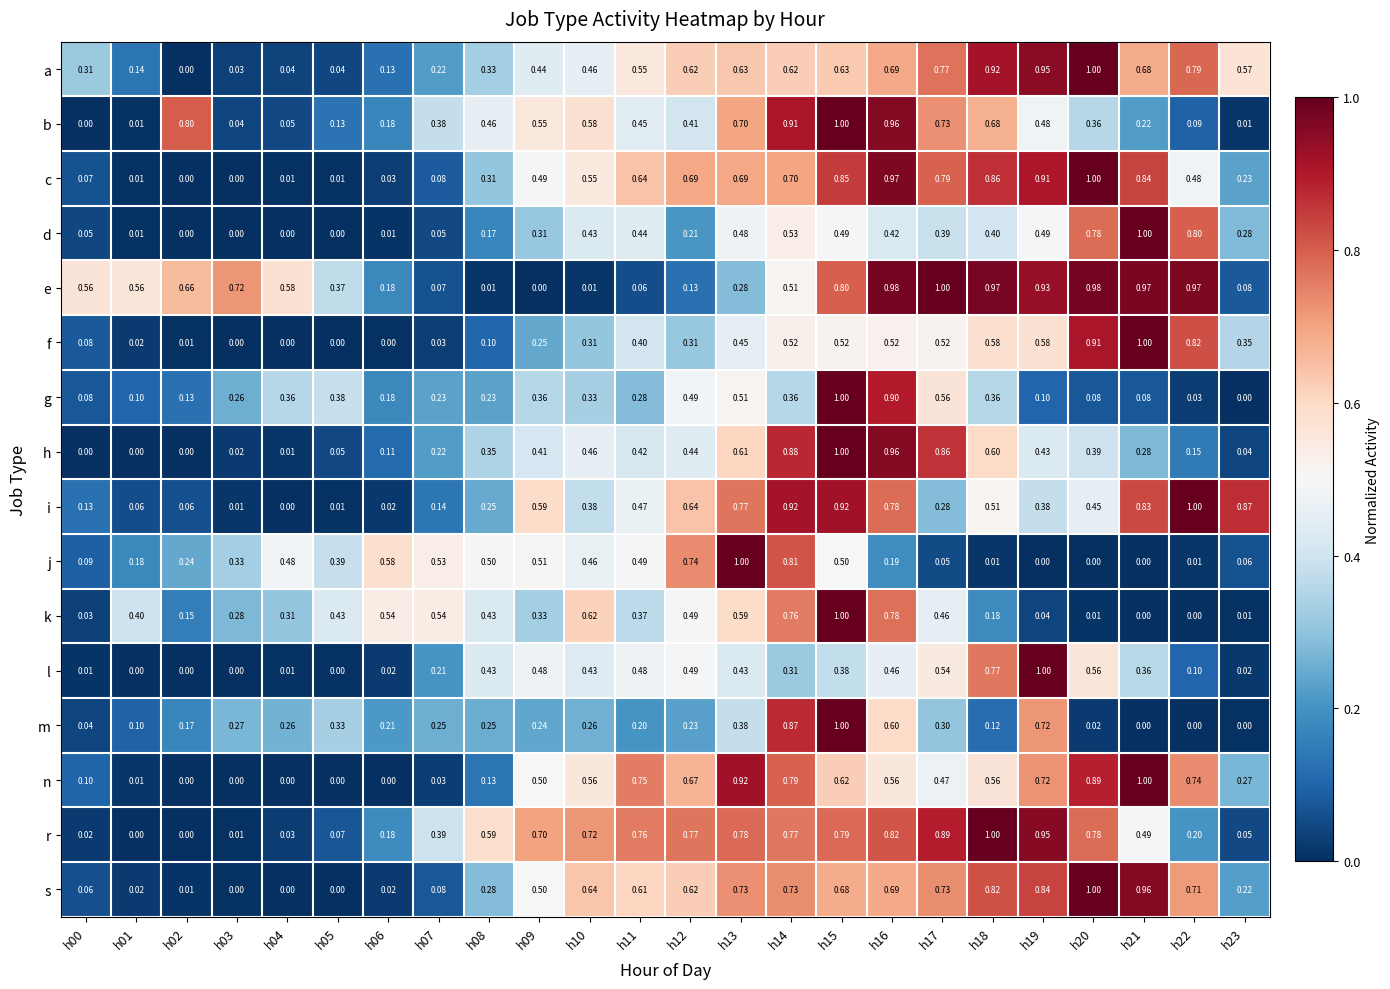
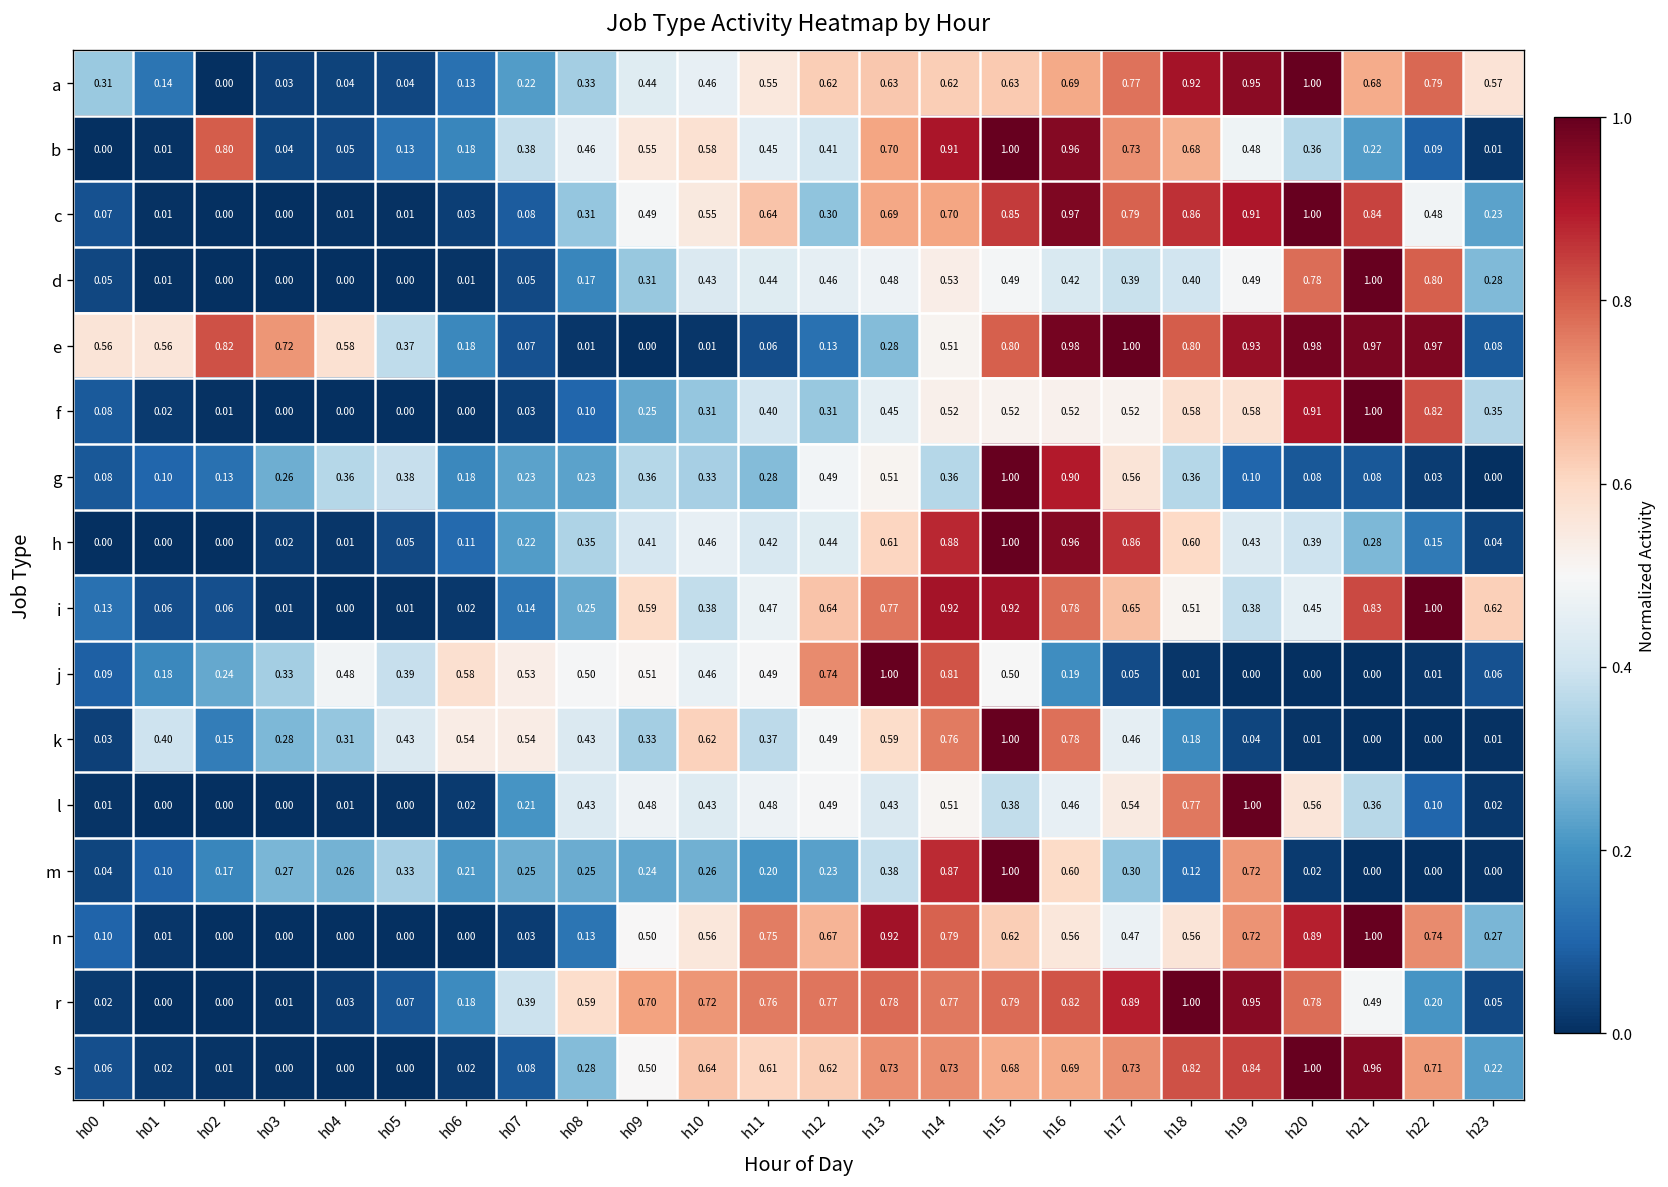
  {
    "c": {
      "h00": 0.07,
      "h01": 0.01,
      "h02": 0.00,
      "h03": 0.00,
      "h04": 0.01,
      "h05": 0.01,
      "h06": 0.03,
      "h07": 0.08,
      "h08": 0.31,
      "h09": 0.49,
      "h10": 0.55,
      "h11": 0.64,
-     "h12": 0.69,
+     "h12": 0.30,
      "h13": 0.69,
      "h14": 0.70,
      "h15": 0.85,
      "h16": 0.97,
      "h17": 0.79,
      "h18": 0.86,
      "h19": 0.91,
      "h20": 1.00,
      "h21": 0.84,
      "h22": 0.48,
      "h23": 0.23
    },
    "d": {
      "h00": 0.05,
      "h01": 0.01,
      "h02": 0.00,
      "h03": 0.00,
      "h04": 0.00,
      "h05": 0.00,
      "h06": 0.01,
      "h07": 0.05,
      "h08": 0.17,
      "h09": 0.31,
      "h10": 0.43,
      "h11": 0.44,
-     "h12": 0.21,
+     "h12": 0.46,
      "h13": 0.48,
      "h14": 0.53,
      "h15": 0.49,
      "h16": 0.42,
      "h17": 0.39,
      "h18": 0.40,
      "h19": 0.49,
      "h20": 0.78,
      "h21": 1.00,
      "h22": 0.80,
      "h23": 0.28
    },
    "e": {
      "h00": 0.56,
      "h01": 0.56,
-     "h02": 0.66,
+     "h02": 0.82,
      "h03": 0.72,
      "h04": 0.58,
      "h05": 0.37,
      "h06": 0.18,
      "h07": 0.07,
      "h08": 0.01,
      "h09": 0.00,
      "h10": 0.01,
      "h11": 0.06,
      "h12": 0.13,
      "h13": 0.28,
      "h14": 0.51,
      "h15": 0.80,
      "h16": 0.98,
      "h17": 1.00,
-     "h18": 0.97,
+     "h18": 0.80,
      "h19": 0.93,
      "h20": 0.98,
      "h21": 0.97,
      "h22": 0.97,
      "h23": 0.08
    },
    "i": {
      "h00": 0.13,
      "h01": 0.06,
      "h02": 0.06,
      "h03": 0.01,
      "h04": 0.00,
      "h05": 0.01,
      "h06": 0.02,
      "h07": 0.14,
      "h08": 0.25,
      "h09": 0.59,
      "h10": 0.38,
      "h11": 0.47,
      "h12": 0.64,
      "h13": 0.77,
      "h14": 0.92,
      "h15": 0.92,
      "h16": 0.78,
-     "h17": 0.28,
+     "h17": 0.65,
      "h18": 0.51,
      "h19": 0.38,
      "h20": 0.45,
      "h21": 0.83,
      "h22": 1.00,
-     "h23": 0.87
+     "h23": 0.62
    },
    "l": {
      "h00": 0.01,
      "h01": 0.00,
      "h02": 0.00,
      "h03": 0.00,
      "h04": 0.01,
      "h05": 0.00,
      "h06": 0.02,
      "h07": 0.21,
      "h08": 0.43,
      "h09": 0.48,
      "h10": 0.43,
      "h11": 0.48,
      "h12": 0.49,
      "h13": 0.43,
-     "h14": 0.31,
+     "h14": 0.51,
      "h15": 0.38,
      "h16": 0.46,
      "h17": 0.54,
      "h18": 0.77,
      "h19": 1.00,
      "h20": 0.56,
      "h21": 0.36,
      "h22": 0.10,
      "h23": 0.02
    }
  }
